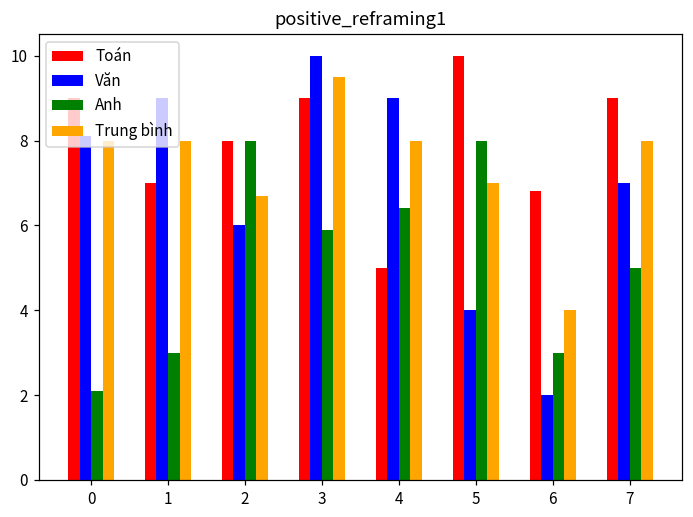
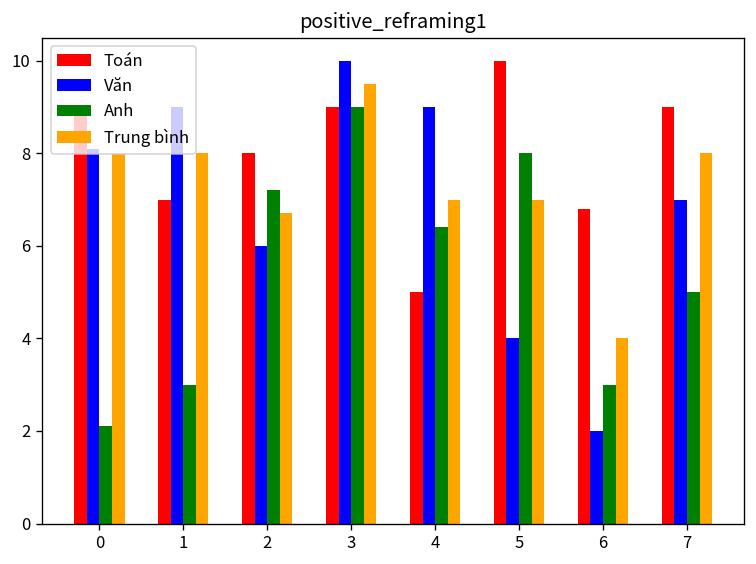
  {
    "Toán": {
      "1": 7.0,
      "2": 8.0,
      "3": 9.0,
      "4": 5.0,
      "5": 10.0,
      "6": 6.8,
      "7": 9.0
    },
    "Văn": {
      "2": 6.0,
      "3": 10.0,
      "4": 9.0,
      "5": 4.0,
      "6": 2.0,
      "7": 7.0
    },
    "Anh": {
      "0": 2.1,
      "1": 3.0,
-     "2": 8.0,
-     "3": 5.9,
+     "2": 7.2,
+     "3": 9.0,
      "4": 6.4,
      "5": 8.0,
      "6": 3.0,
      "7": 5.0
    },
    "Trung bình": {
      "1": 8,
      "2": 6.7,
      "3": 9.5,
-     "4": 8,
+     "4": 7,
      "5": 7,
      "6": 4,
      "7": 8
    }
  }
